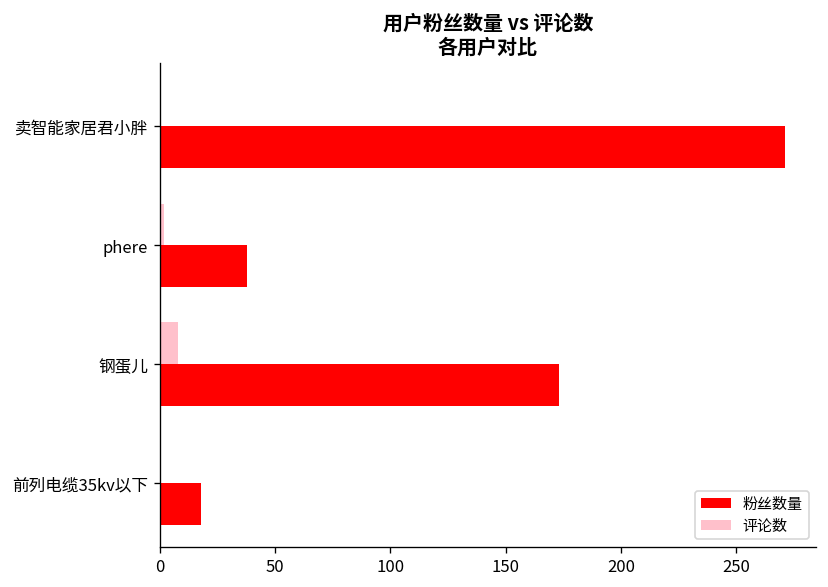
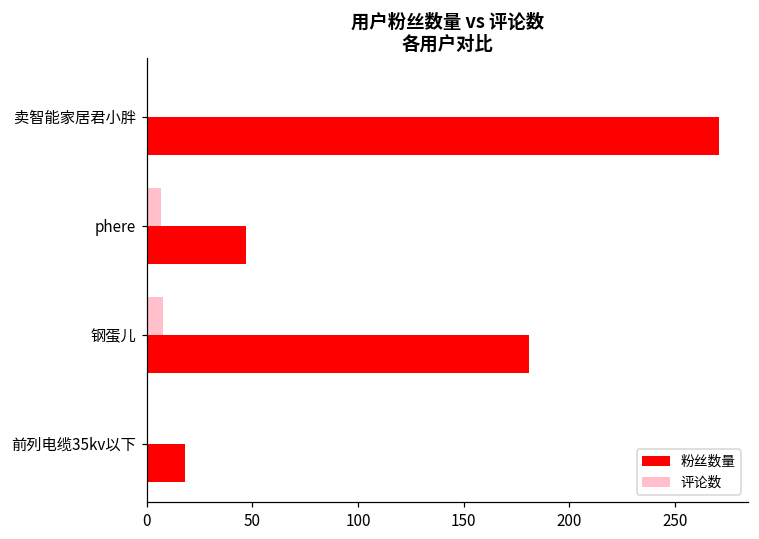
  {
    "粉丝数量": {
      "卖智能家居君小胖": 271,
-     "phere": 38,
-     "钢蛋儿": 173,
+     "phere": 47,
+     "钢蛋儿": 181,
      "前列电缆35kv以下": 18
    },
    "评论数": {
      "卖智能家居君小胖": 0,
-     "phere": 2,
+     "phere": 7,
      "钢蛋儿": 8,
      "前列电缆35kv以下": 0
    }
  }
